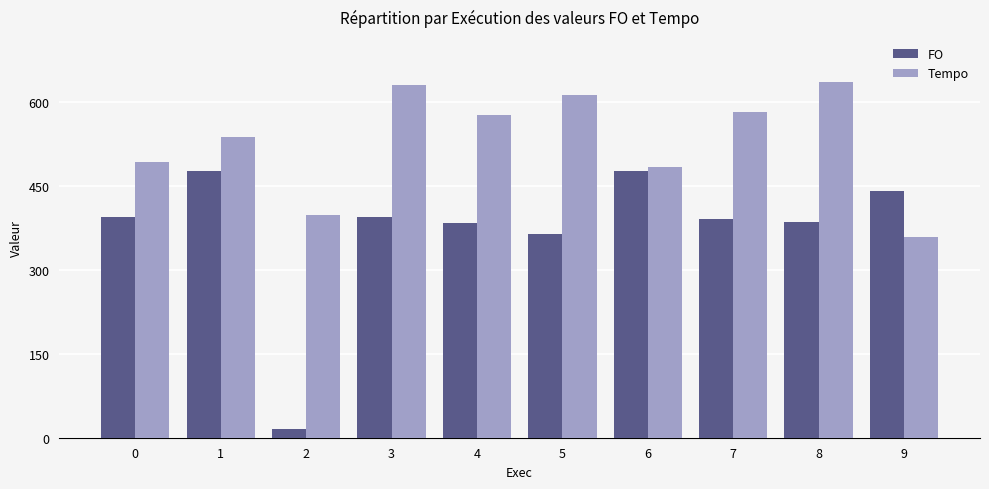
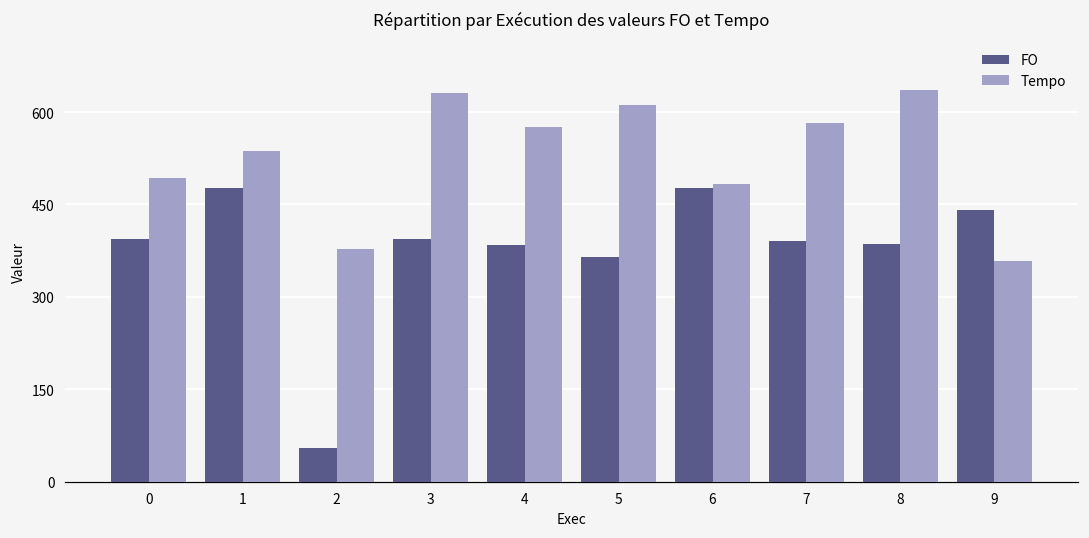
  {
    "FO": {
      "0": 390,
      "1": 480,
-     "2": 20,
+     "2": 50,
      "3": 390,
      "4": 380,
      "5": 360,
      "6": 480,
      "7": 390,
      "8": 390,
      "9": 440
    },
    "Tempo": {
      "0": 490,
      "1": 540,
-     "2": 400,
+     "2": 380,
      "3": 630,
      "4": 580,
      "5": 610,
      "6": 480,
      "7": 580,
      "8": 640,
      "9": 360
    }
  }
